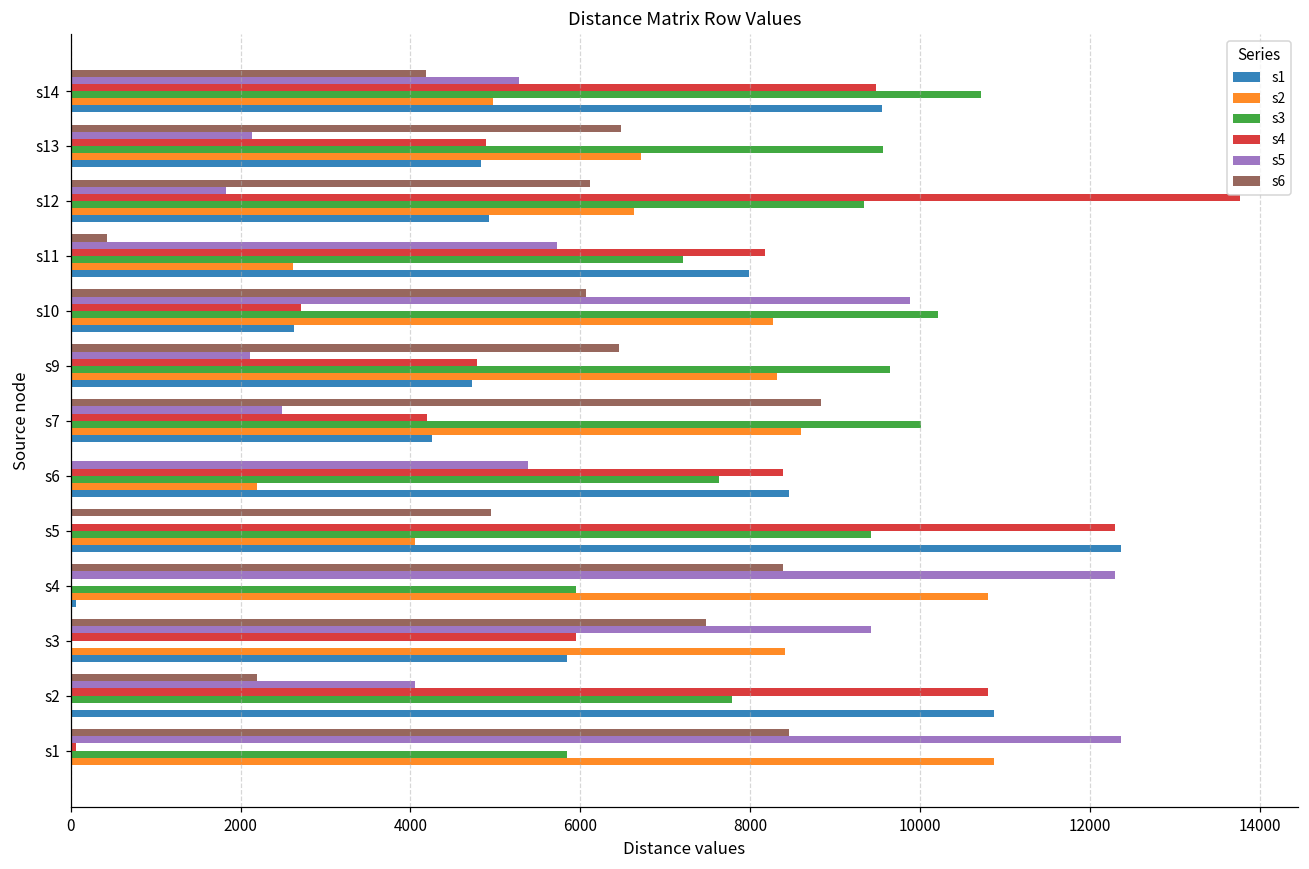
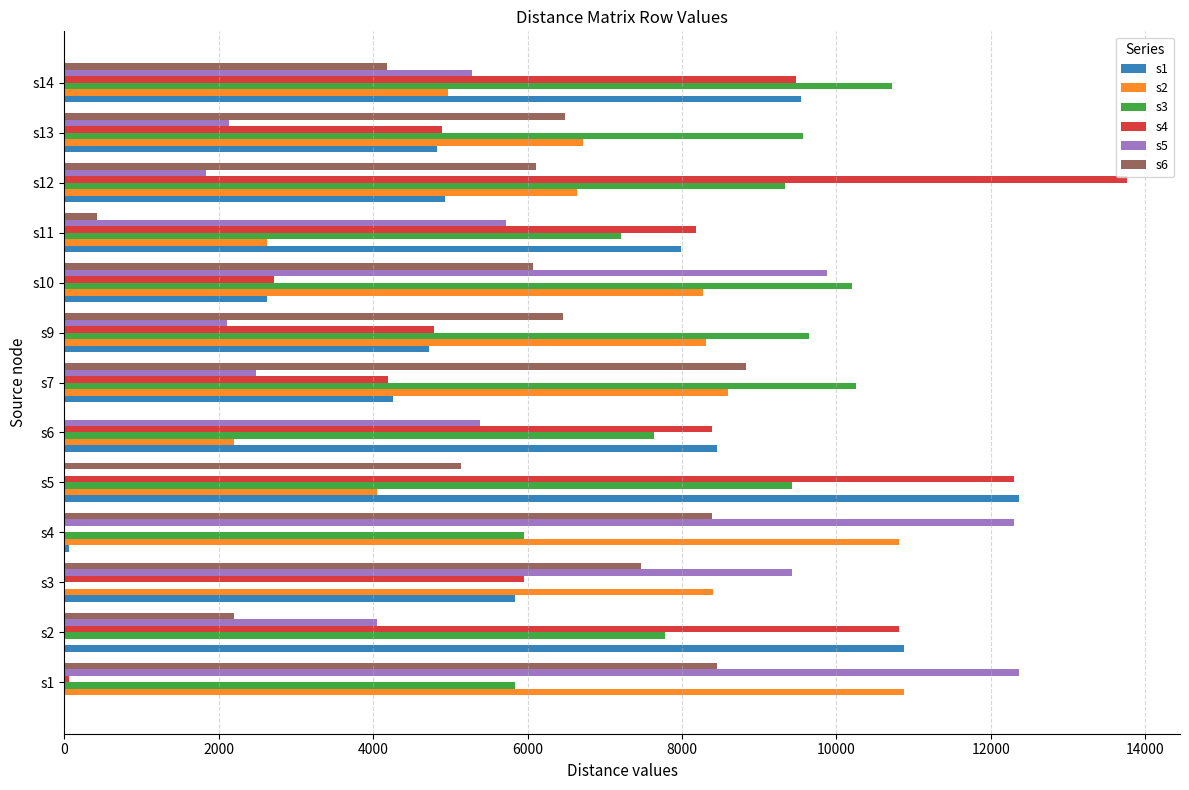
  {
    "s1": {
      "s14": 9500,
      "s13": 4800,
      "s12": 4900,
      "s11": 8000,
      "s10": 2600,
      "s9": 4700,
      "s7": 4300,
      "s6": 8500,
      "s5": 12400,
      "s4": 100,
      "s3": 5800,
      "s2": 10900,
      "s1": 0
    },
    "s2": {
      "s14": 5000,
      "s13": 6700,
      "s12": 6600,
      "s11": 2600,
      "s10": 8300,
      "s9": 8300,
      "s7": 8600,
      "s6": 2200,
      "s5": 4100,
      "s4": 10800,
      "s3": 8400,
      "s2": 0,
      "s1": 10900
    },
    "s3": {
      "s14": 10700,
      "s13": 9600,
      "s12": 9300,
      "s11": 7200,
      "s10": 10200,
      "s9": 9600,
-     "s7": 10000,
+     "s7": 10300,
      "s6": 7600,
      "s5": 9400,
      "s4": 6000,
      "s3": 0,
      "s2": 7800,
      "s1": 5800
    },
    "s4": {
      "s14": 9500,
      "s13": 4900,
      "s12": 13800,
      "s11": 8200,
      "s10": 2700,
      "s9": 4800,
      "s7": 4200,
      "s6": 8400,
      "s5": 12300,
      "s4": 0,
      "s3": 6000,
      "s2": 10800,
      "s1": 100
    },
    "s5": {
      "s14": 5300,
      "s13": 2100,
      "s12": 1800,
      "s11": 5700,
      "s10": 9900,
      "s9": 2100,
      "s7": 2500,
      "s6": 5400,
      "s5": 0,
      "s4": 12300,
      "s3": 9400,
      "s2": 4100,
      "s1": 12400
    },
    "s6": {
      "s14": 4200,
      "s13": 6500,
      "s12": 6100,
      "s11": 400,
      "s10": 6100,
      "s9": 6500,
      "s7": 8800,
      "s6": 0,
-     "s5": 5000,
+     "s5": 5100,
      "s4": 8400,
      "s3": 7500,
      "s2": 2200,
      "s1": 8500
    }
  }
